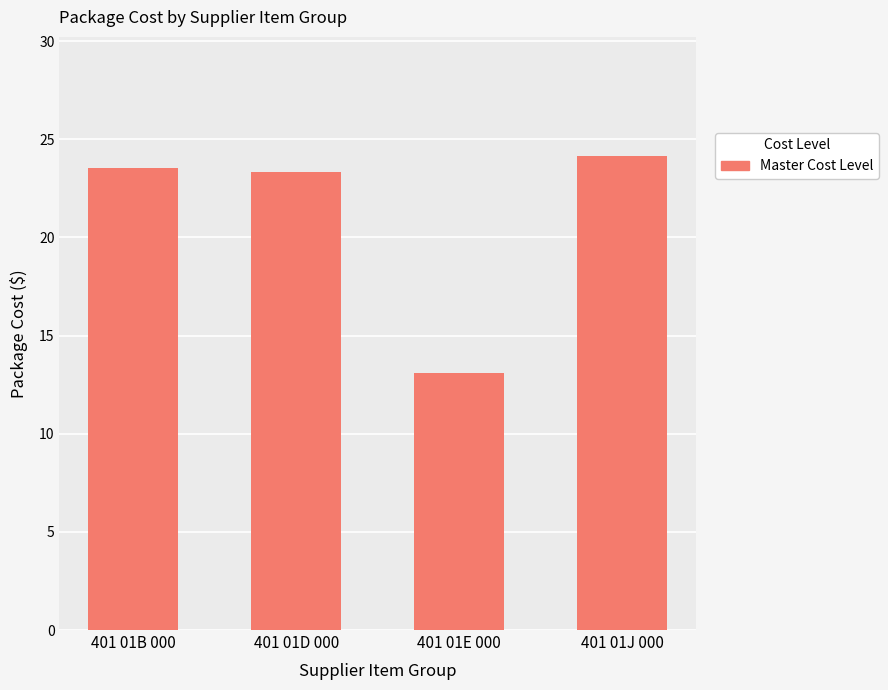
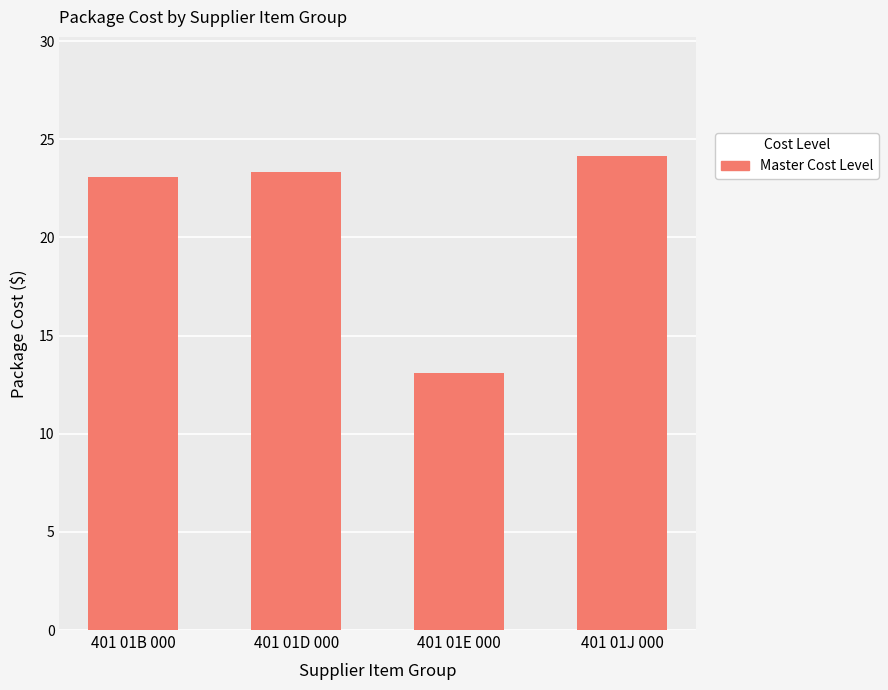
  {
-   "401 01B 000": 23.5,
+   "401 01B 000": 23.1,
    "401 01D 000": 23.4,
    "401 01E 000": 13.1,
    "401 01J 000": 24.2
  }
